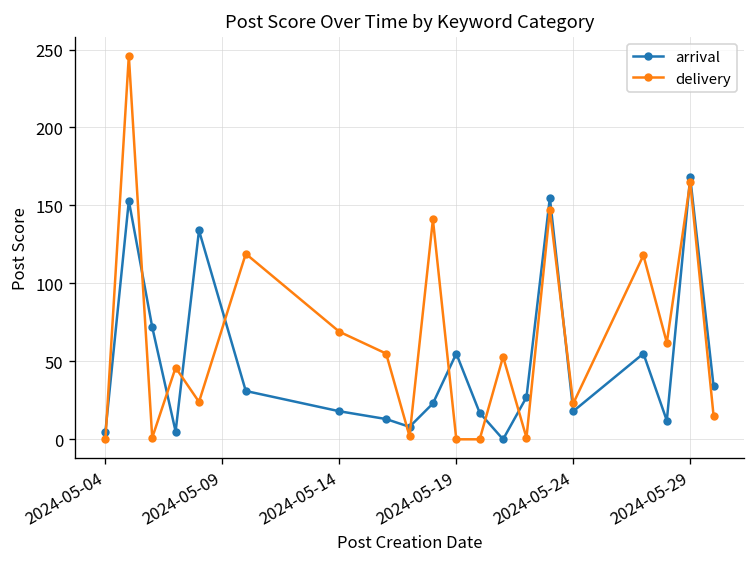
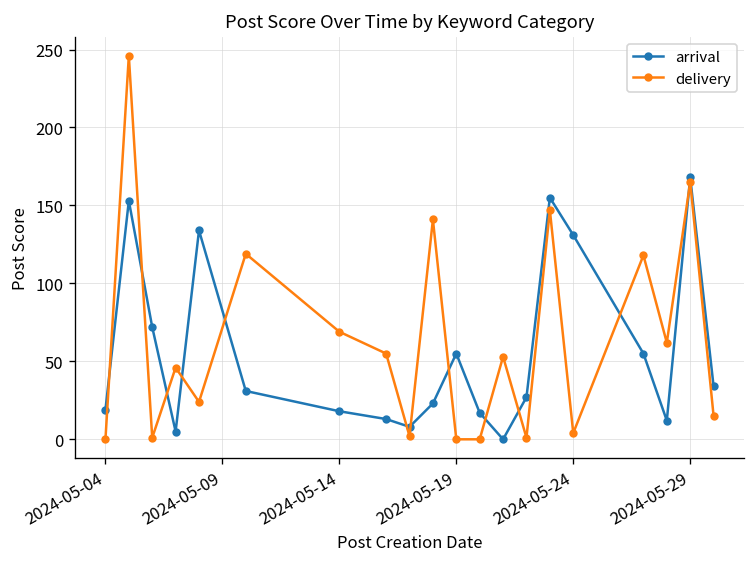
  {
    "arrival": {
-     "2024-05-04": 5,
+     "2024-05-04": 19,
      "2024-05-14": 18,
      "2024-05-19": 55,
-     "2024-05-24": 18,
+     "2024-05-24": 131,
      "2024-05-29": 168
    },
    "delivery": {
      "2024-05-04": 0,
      "2024-05-14": 69,
      "2024-05-19": 0,
-     "2024-05-24": 23,
+     "2024-05-24": 4,
      "2024-05-29": 165
    }
  }
